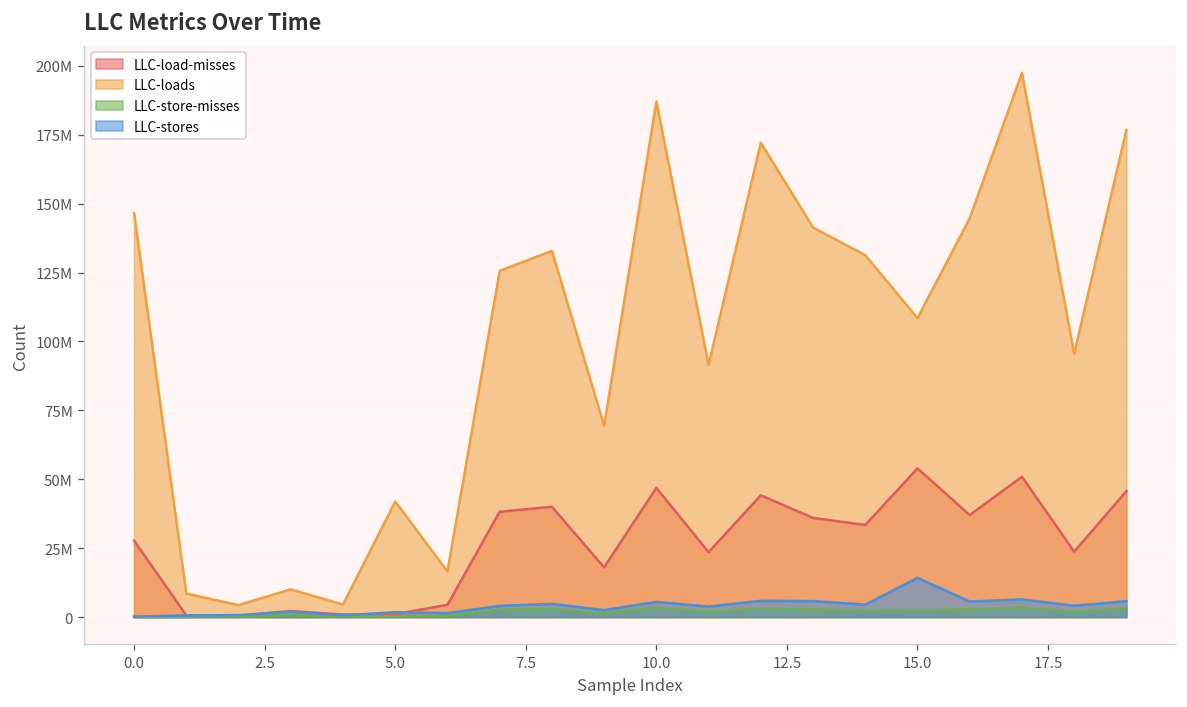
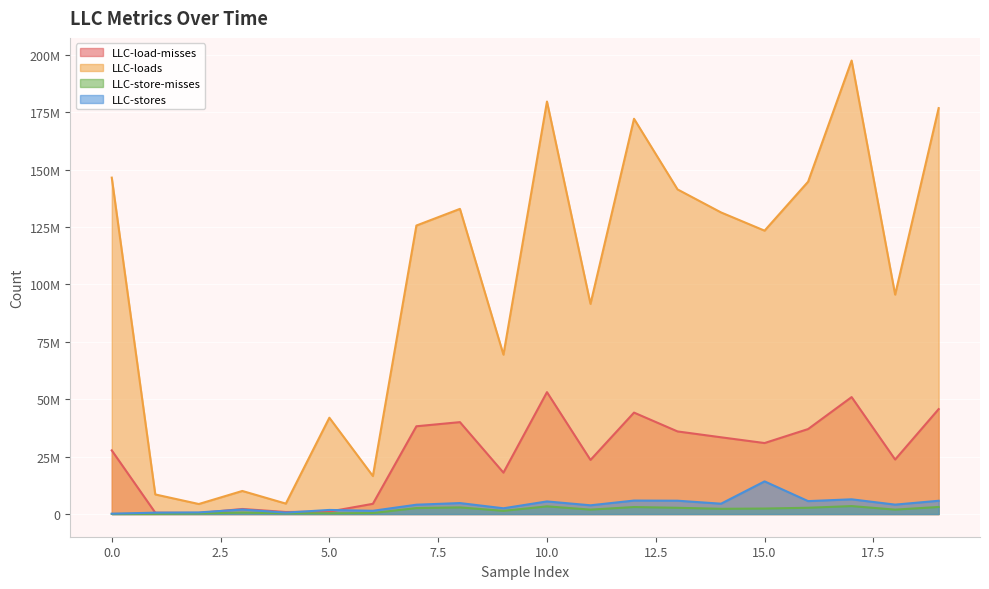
  {
    "LLC-load-misses": {
      "0.0": 28000000,
-     "10.0": 47000000,
-     "15.0": 54000000
+     "10.0": 53000000,
+     "15.0": 31000000
    },
    "LLC-loads": {
      "0.0": 146000000,
      "5.0": 42000000,
-     "10.0": 187000000,
-     "15.0": 108000000
+     "10.0": 180000000,
+     "15.0": 123000000
    },
    "LLC-store-misses": {
      "10.0": 3000000,
      "15.0": 2000000
    },
    "LLC-stores": {
      "10.0": 5000000,
      "15.0": 14000000
    }
  }
